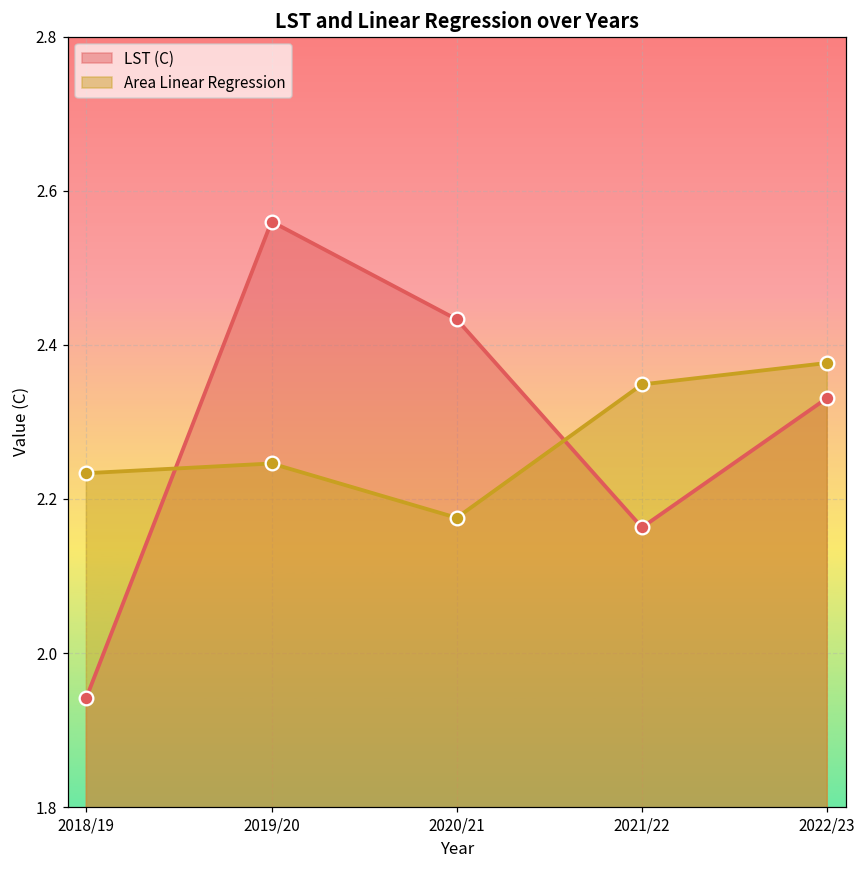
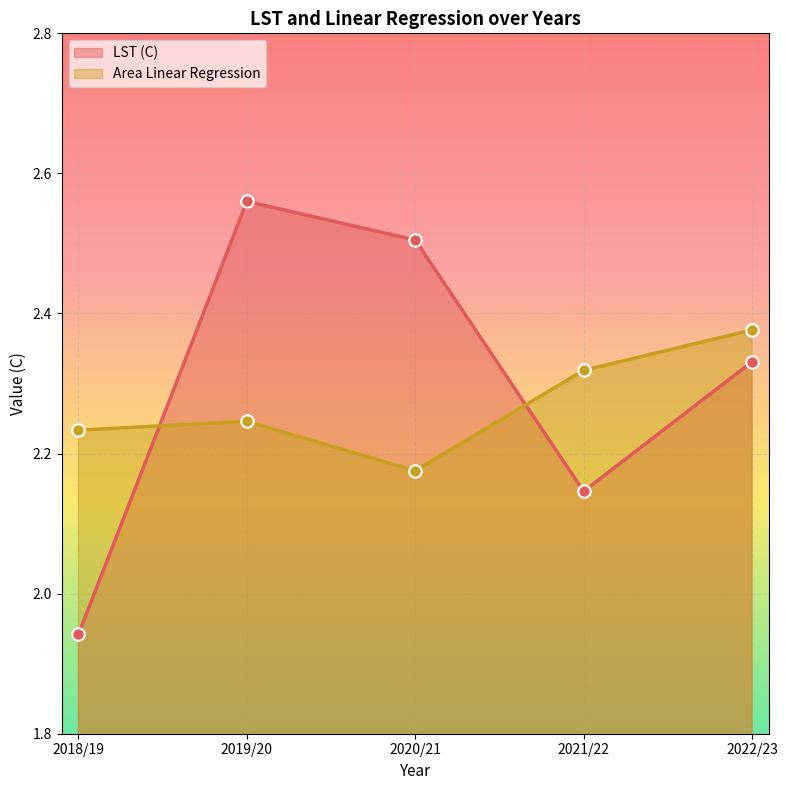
  {
    "LST (C)": {
      "2018/19": 1.94,
      "2019/20": 2.56,
-     "2020/21": 2.43,
-     "2021/22": 2.16,
+     "2020/21": 2.51,
+     "2021/22": 2.15,
      "2022/23": 2.33
    },
    "Area Linear Regression": {
      "2018/19": 2.23,
      "2019/20": 2.25,
      "2020/21": 2.18,
-     "2021/22": 2.35,
+     "2021/22": 2.32,
      "2022/23": 2.38
    }
  }
